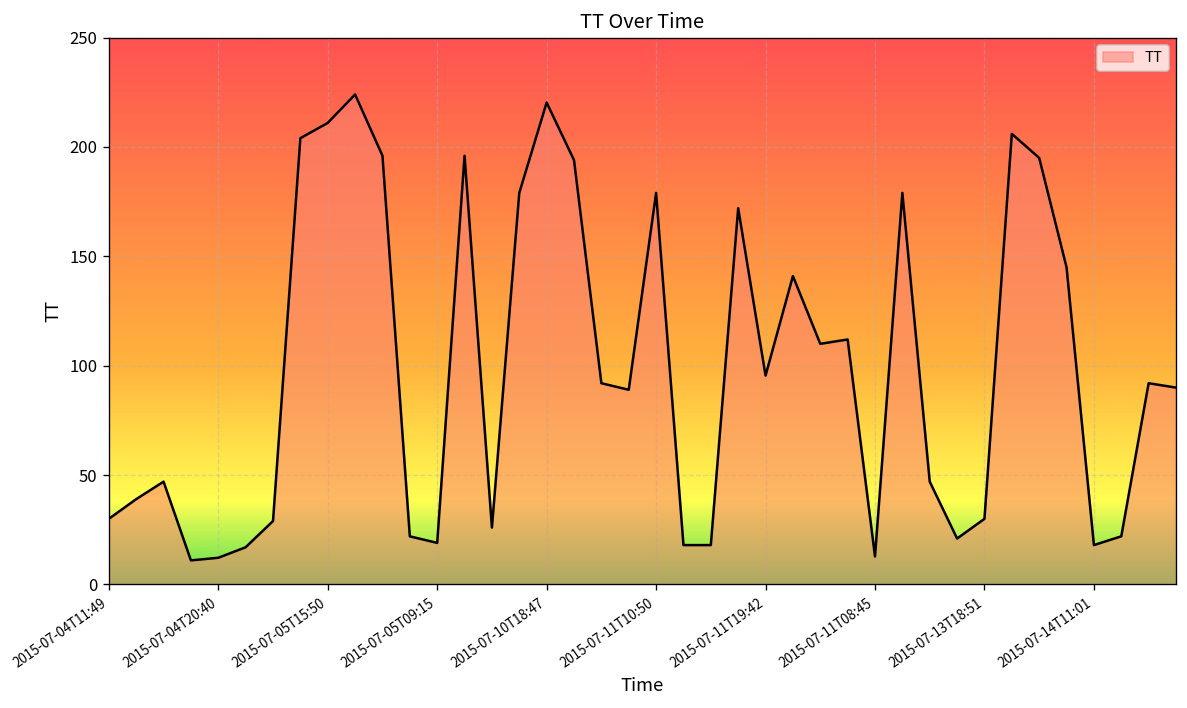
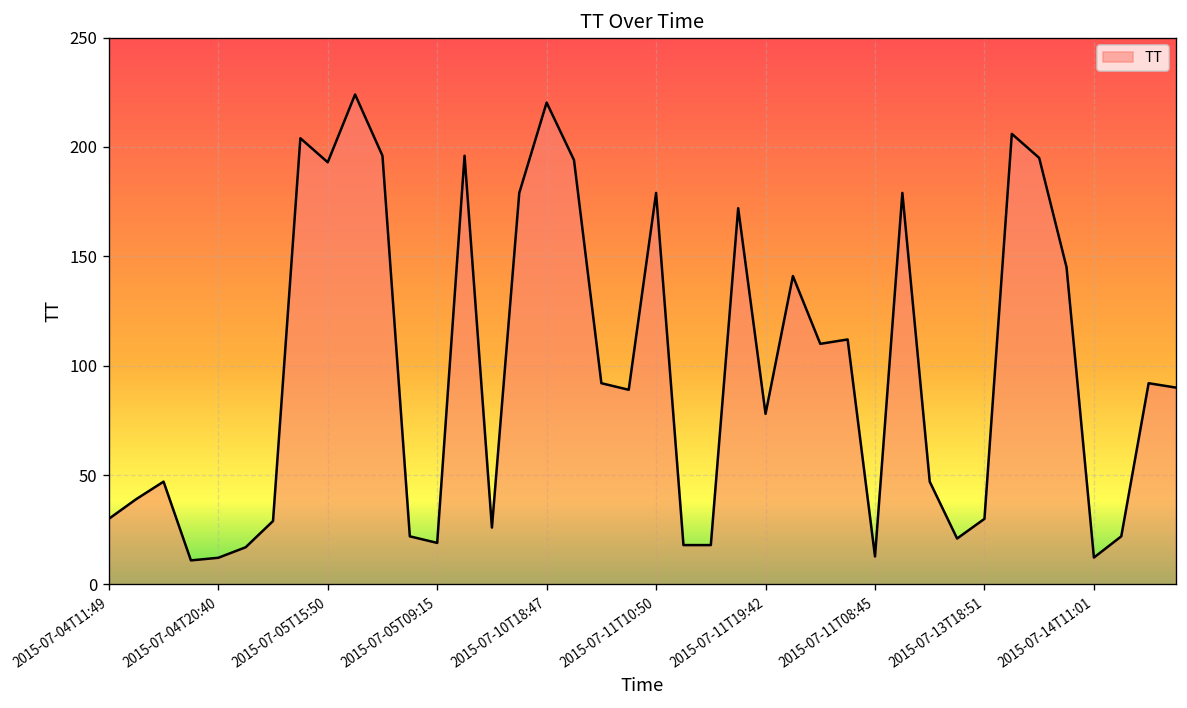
  {
    "2015-07-04T11:49": 30,
    "2015-07-04T20:40": 12,
-   "2015-07-05T15:50": 211,
+   "2015-07-05T15:50": 193,
    "2015-07-05T09:15": 19,
    "2015-07-10T18:47": 220,
    "2015-07-11T10:50": 179,
-   "2015-07-11T19:42": 96,
+   "2015-07-11T19:42": 78,
    "2015-07-11T08:45": 13,
    "2015-07-13T18:51": 30,
-   "2015-07-14T11:01": 18
+   "2015-07-14T11:01": 12
  }
